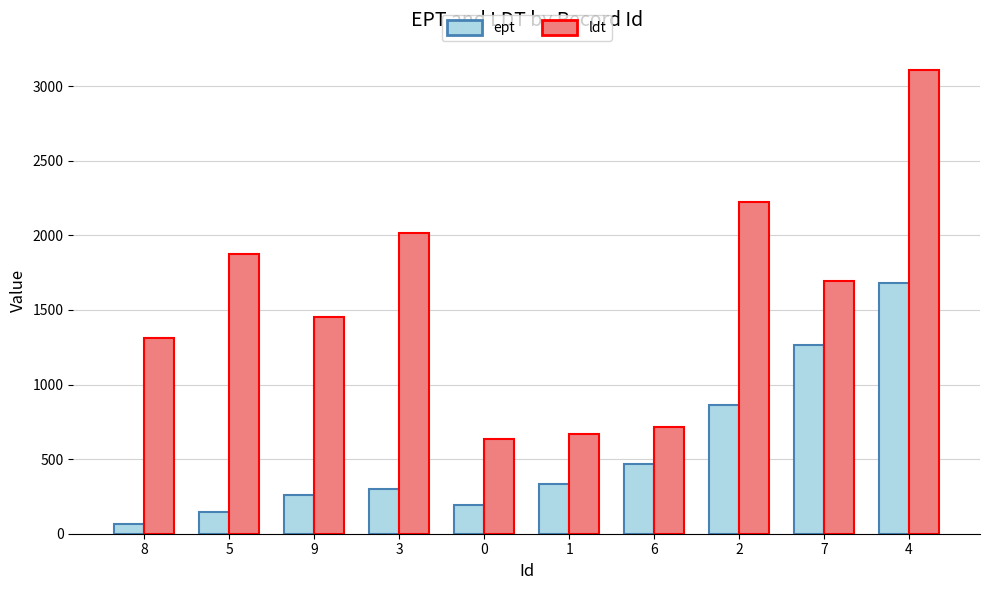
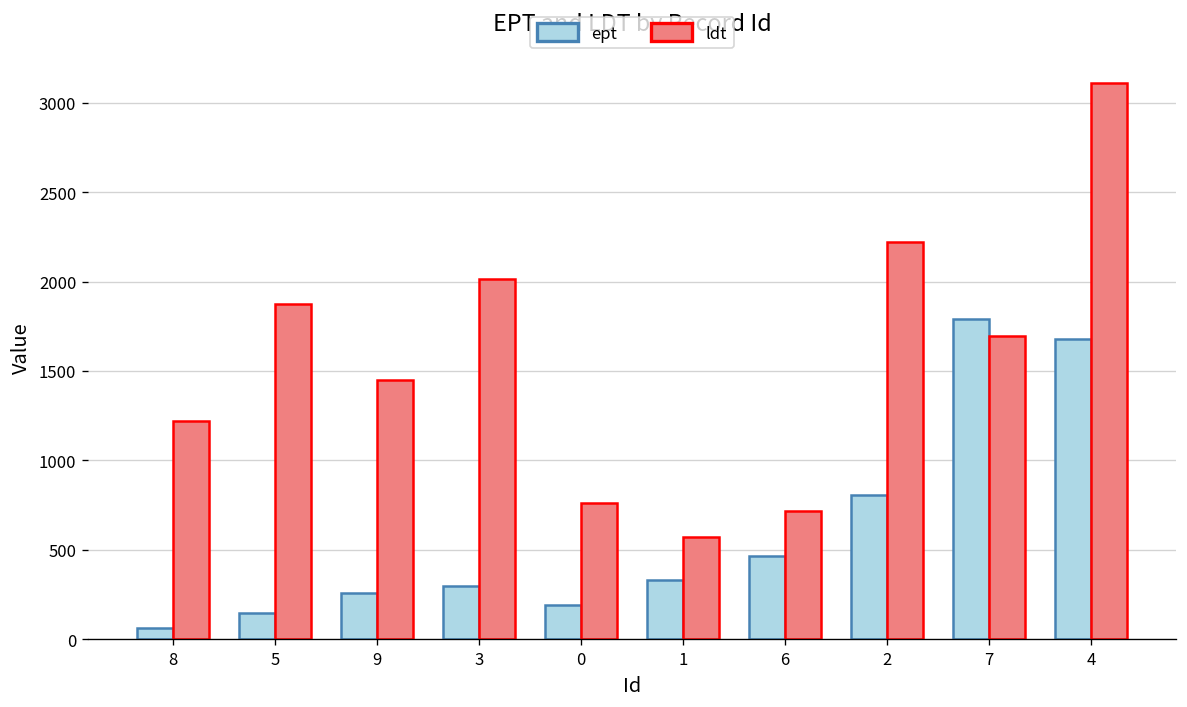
  {
    "ept": {
      "8": 60,
      "5": 150,
      "9": 260,
      "3": 300,
      "0": 190,
      "1": 330,
      "6": 470,
-     "2": 870,
-     "7": 1260,
+     "2": 810,
+     "7": 1790,
      "4": 1680
    },
    "ldt": {
-     "8": 1310,
+     "8": 1220,
      "5": 1870,
      "9": 1450,
      "3": 2010,
-     "0": 630,
-     "1": 670,
+     "0": 760,
+     "1": 570,
      "6": 720,
      "2": 2220,
      "7": 1700,
      "4": 3110
    }
  }
